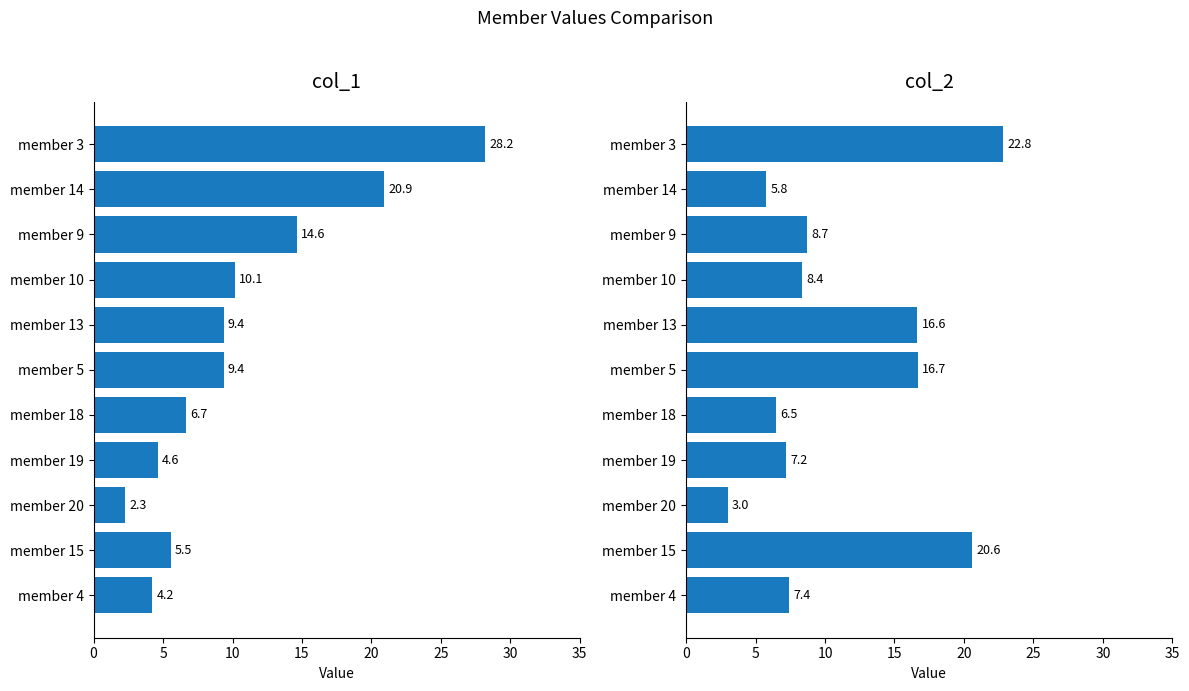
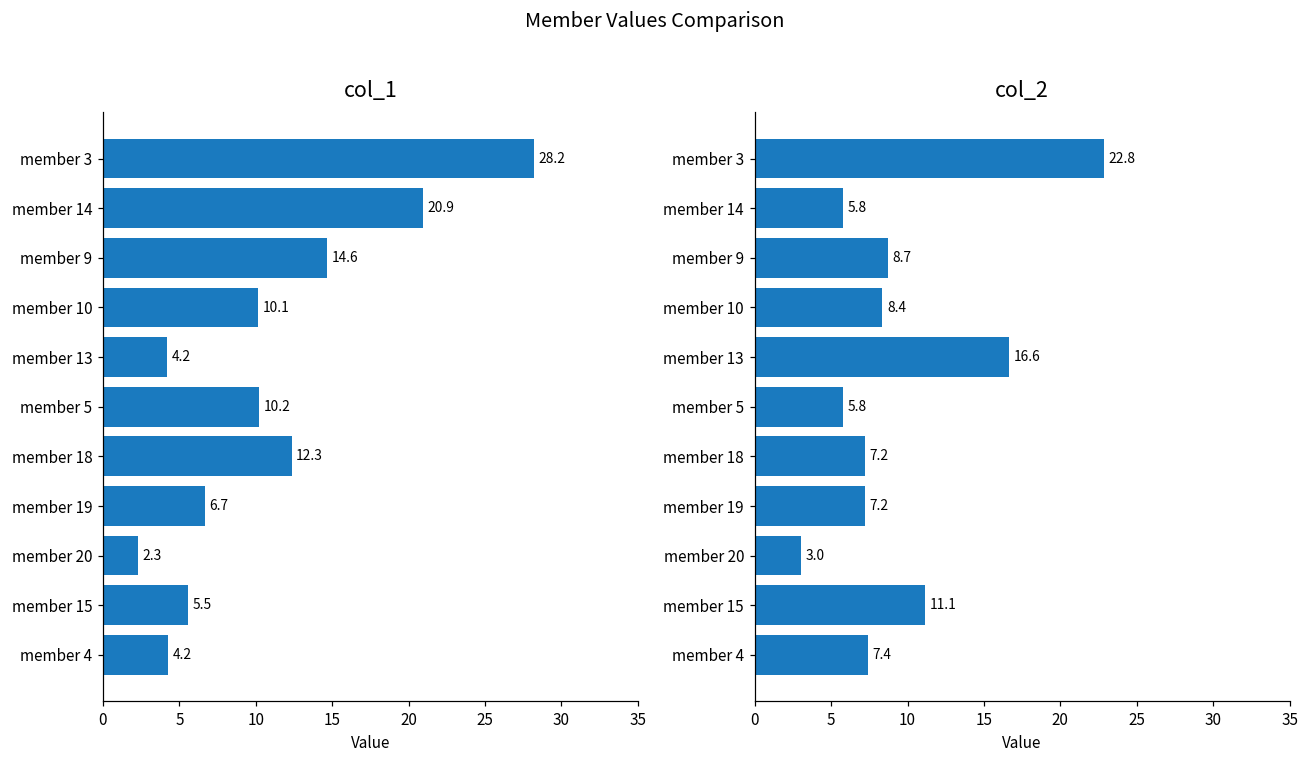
  {
    "col_1": {
      "member 3": 28.2,
      "member 14": 20.9,
      "member 9": 14.6,
      "member 10": 10.1,
-     "member 13": 9.4,
-     "member 5": 9.4,
-     "member 18": 6.7,
-     "member 19": 4.6,
+     "member 13": 4.2,
+     "member 5": 10.2,
+     "member 18": 12.3,
+     "member 19": 6.7,
      "member 20": 2.3,
      "member 15": 5.5,
      "member 4": 4.2
    },
    "col_2": {
      "member 3": 22.8,
      "member 14": 5.8,
      "member 9": 8.7,
      "member 10": 8.4,
      "member 13": 16.6,
-     "member 5": 16.7,
-     "member 18": 6.5,
+     "member 5": 5.8,
+     "member 18": 7.2,
      "member 19": 7.2,
      "member 20": 3.0,
-     "member 15": 20.6,
+     "member 15": 11.1,
      "member 4": 7.4
    }
  }
